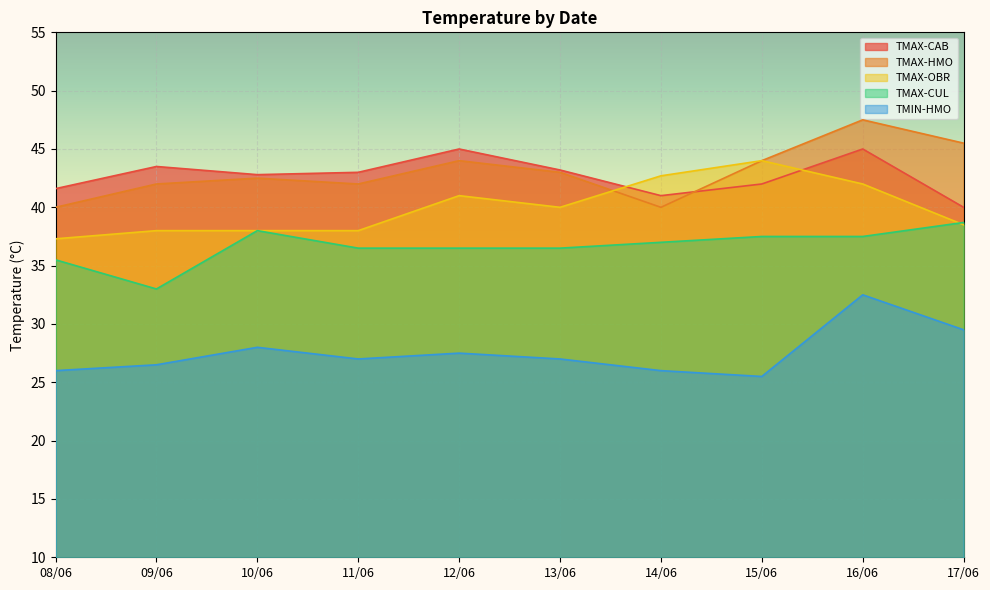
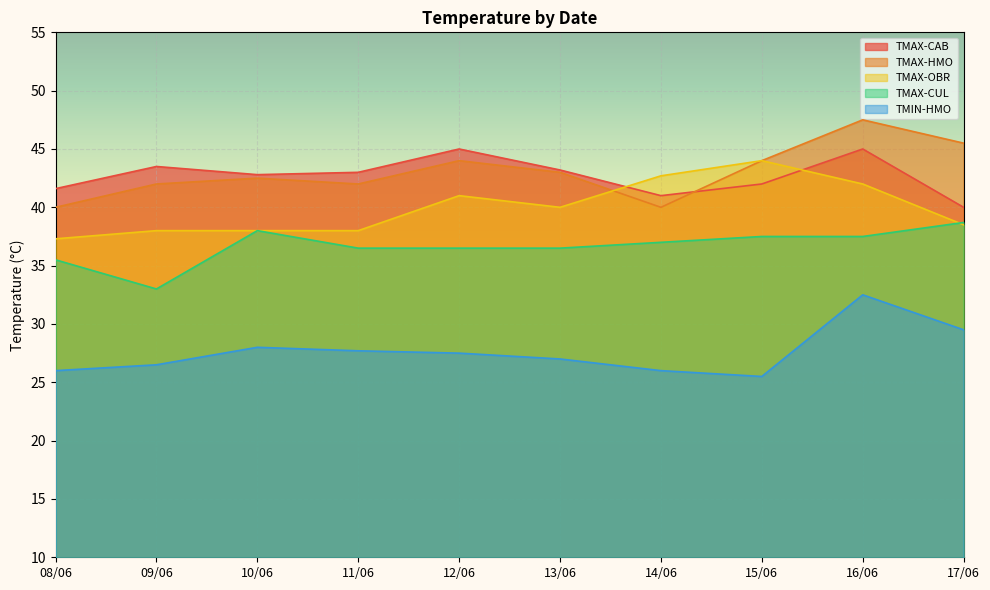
  {
    "TMAX-OBR": {
      "08/06": 37.3,
      "09/06": 38.0,
      "11/06": 38.0,
      "12/06": 41.0,
      "13/06": 40.0,
      "14/06": 42.7,
      "16/06": 42.0
    },
    "TMAX-CUL": {
      "08/06": 35.5,
      "09/06": 33.0,
      "11/06": 36.5,
      "12/06": 36.5,
      "13/06": 36.5,
      "14/06": 37.0,
      "15/06": 37.5,
      "16/06": 37.5
    },
    "TMIN-HMO": {
      "08/06": 26.0,
      "09/06": 26.5,
      "10/06": 28.0,
-     "11/06": 27.0,
+     "11/06": 27.7,
      "12/06": 27.5,
      "13/06": 27.0,
      "14/06": 26.0,
      "15/06": 25.5,
      "16/06": 32.5,
      "17/06": 29.5
    }
  }
